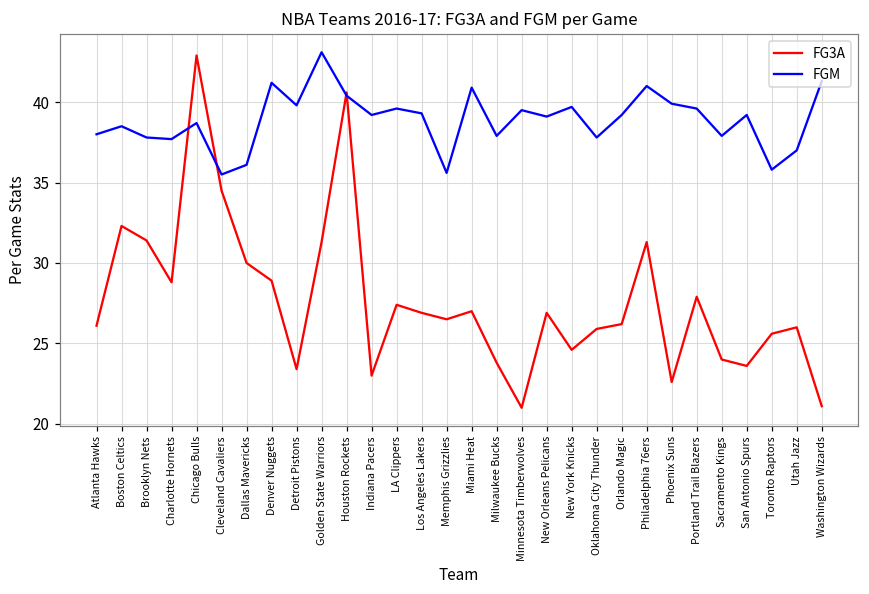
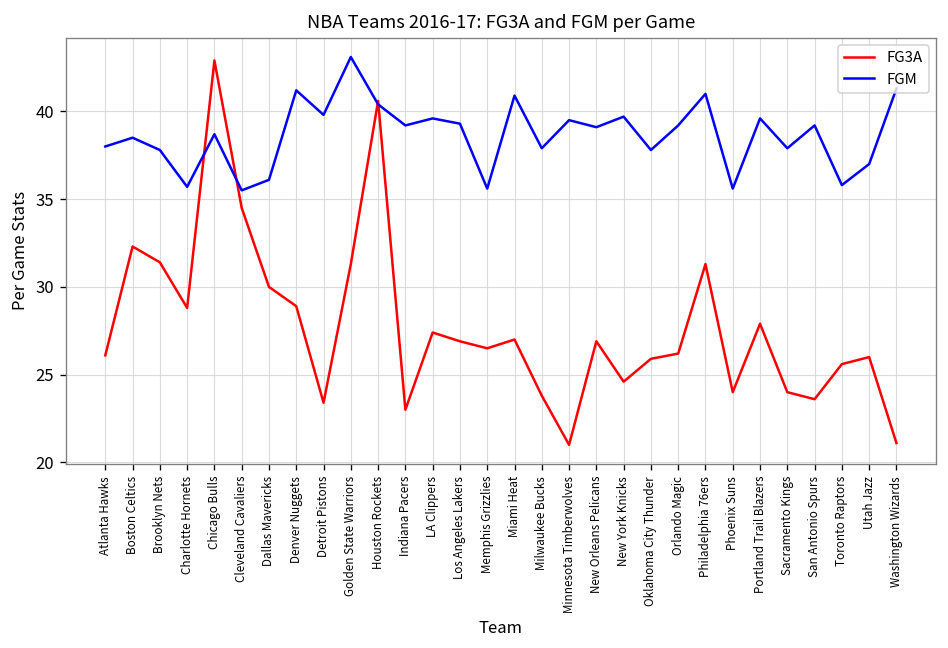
  {
    "FG3A": {
      "Atlanta Hawks": 26.1,
      "Boston Celtics": 32.3,
      "Brooklyn Nets": 31.4,
      "Charlotte Hornets": 28.8,
      "Chicago Bulls": 42.9,
      "Cleveland Cavaliers": 34.5,
      "Dallas Mavericks": 30.0,
      "Denver Nuggets": 28.9,
      "Detroit Pistons": 23.4,
      "Golden State Warriors": 31.3,
      "Houston Rockets": 40.6,
      "Indiana Pacers": 23.0,
      "LA Clippers": 27.4,
      "Los Angeles Lakers": 26.9,
      "Memphis Grizzlies": 26.5,
      "Miami Heat": 27.0,
      "Milwaukee Bucks": 23.8,
      "Minnesota Timberwolves": 21.0,
      "New Orleans Pelicans": 26.9,
      "New York Knicks": 24.6,
      "Oklahoma City Thunder": 25.9,
      "Orlando Magic": 26.2,
      "Philadelphia 76ers": 31.3,
-     "Phoenix Suns": 22.6,
+     "Phoenix Suns": 24.0,
      "Portland Trail Blazers": 27.9,
      "Sacramento Kings": 24.0,
      "San Antonio Spurs": 23.6,
      "Toronto Raptors": 25.6,
      "Utah Jazz": 26.0,
      "Washington Wizards": 21.1
    },
    "FGM": {
      "Atlanta Hawks": 38.0,
      "Boston Celtics": 38.5,
      "Brooklyn Nets": 37.8,
-     "Charlotte Hornets": 37.7,
+     "Charlotte Hornets": 35.7,
      "Chicago Bulls": 38.7,
      "Cleveland Cavaliers": 35.5,
      "Dallas Mavericks": 36.1,
      "Denver Nuggets": 41.2,
      "Detroit Pistons": 39.8,
      "Golden State Warriors": 43.1,
      "Houston Rockets": 40.4,
      "Indiana Pacers": 39.2,
      "LA Clippers": 39.6,
      "Los Angeles Lakers": 39.3,
      "Memphis Grizzlies": 35.6,
      "Miami Heat": 40.9,
      "Milwaukee Bucks": 37.9,
      "Minnesota Timberwolves": 39.5,
      "New Orleans Pelicans": 39.1,
      "New York Knicks": 39.7,
      "Oklahoma City Thunder": 37.8,
      "Orlando Magic": 39.2,
      "Philadelphia 76ers": 41.0,
-     "Phoenix Suns": 39.9,
+     "Phoenix Suns": 35.6,
      "Portland Trail Blazers": 39.6,
      "Sacramento Kings": 37.9,
      "San Antonio Spurs": 39.2,
      "Toronto Raptors": 35.8,
      "Utah Jazz": 37.0
    }
  }
